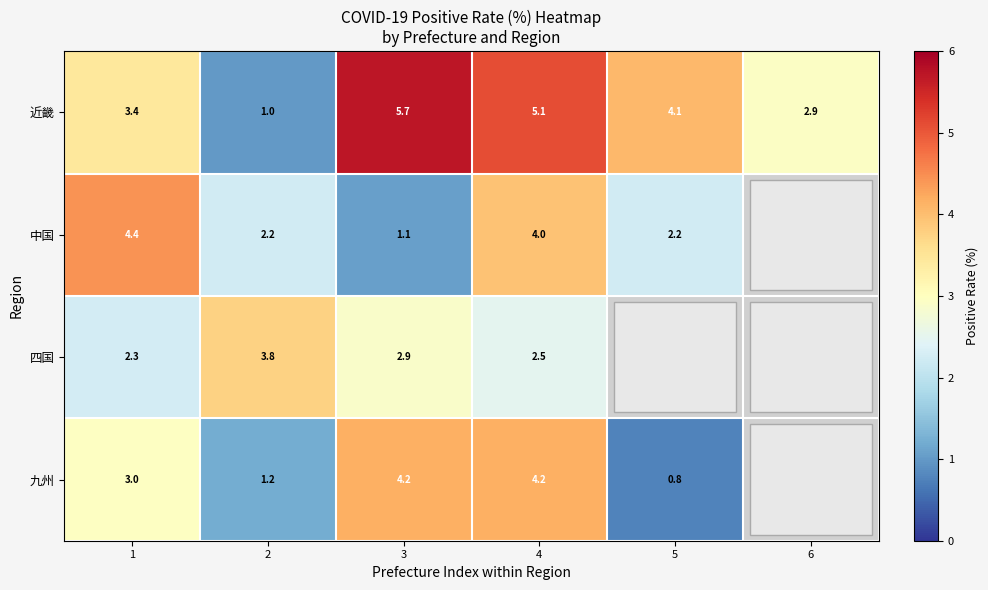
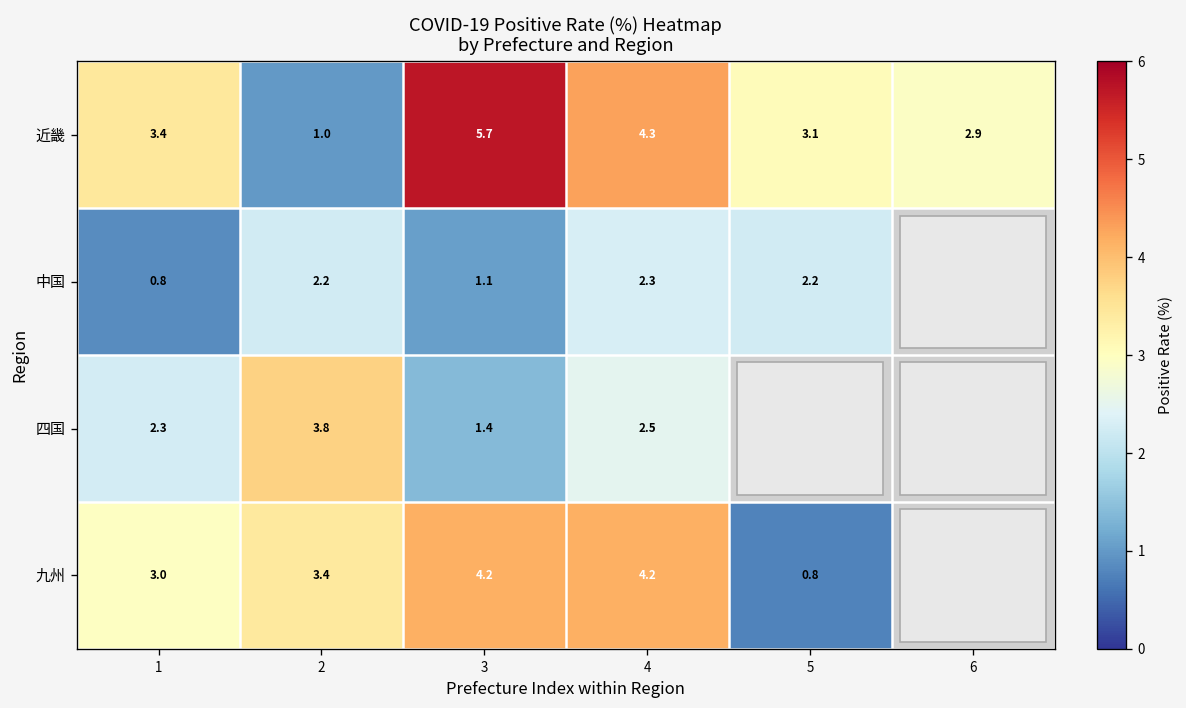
  {
    "近畿": {
      "1": 3.4,
      "2": 1.0,
      "3": 5.7,
-     "4": 5.1,
-     "5": 4.1,
+     "4": 4.3,
+     "5": 3.1,
      "6": 2.9
    },
    "中国": {
-     "1": 4.4,
+     "1": 0.8,
      "2": 2.2,
      "3": 1.1,
-     "4": 4.0,
+     "4": 2.3,
      "5": 2.2
    },
    "四国": {
      "1": 2.3,
      "2": 3.8,
-     "3": 2.9,
+     "3": 1.4,
      "4": 2.5
    },
    "九州": {
      "1": 3.0,
-     "2": 1.2,
+     "2": 3.4,
      "3": 4.2,
      "4": 4.2,
      "5": 0.8
    }
  }
